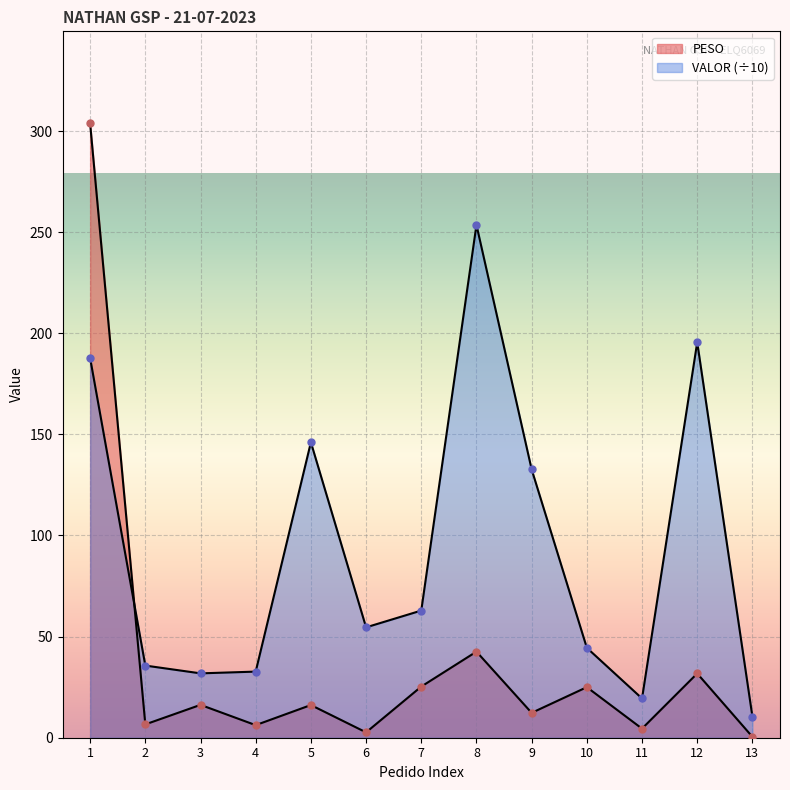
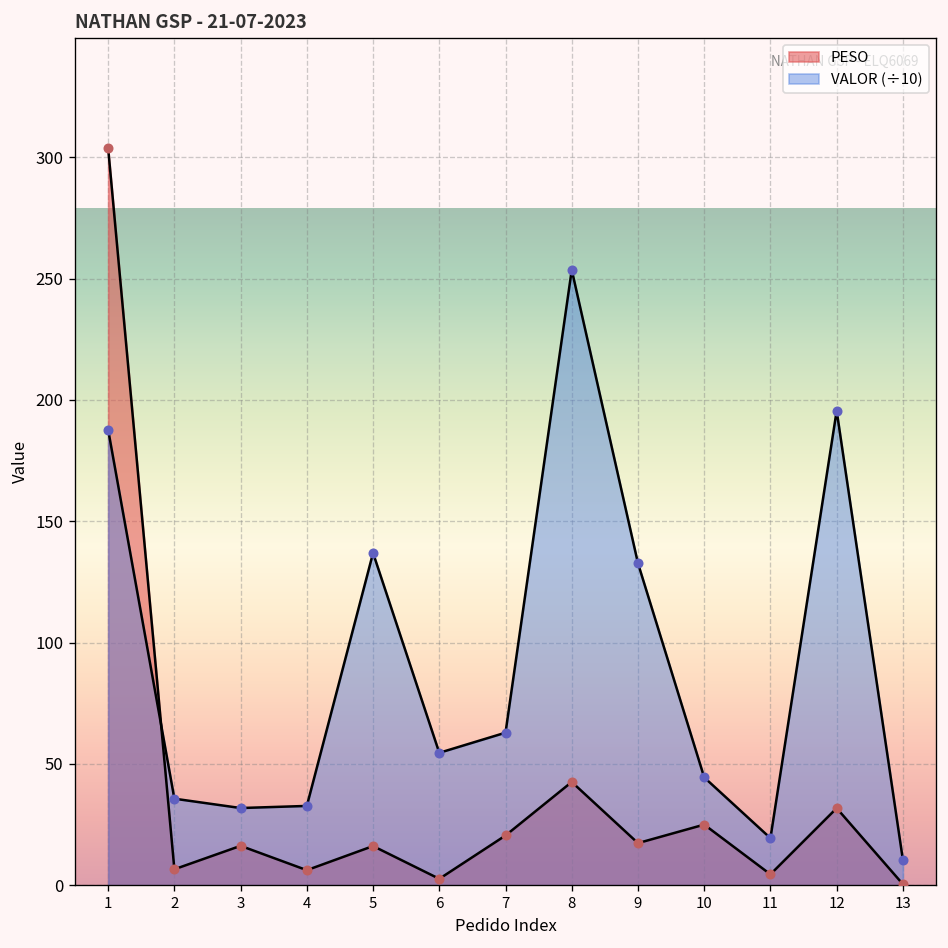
  {
    "PESO": {
      "1": 304,
      "2": 7,
      "3": 16,
      "4": 6,
      "5": 16,
      "6": 3,
-     "7": 25,
+     "7": 21,
      "8": 43,
-     "9": 12,
+     "9": 17,
      "10": 25,
      "11": 5,
      "12": 32,
      "13": 0
    },
    "VALOR (÷10)": {
      "1": 188,
      "2": 36,
      "3": 32,
      "4": 33,
-     "5": 146,
+     "5": 137,
      "6": 55,
      "7": 63,
      "8": 254,
      "9": 133,
      "10": 44,
      "11": 19,
      "12": 196,
      "13": 10
    }
  }
